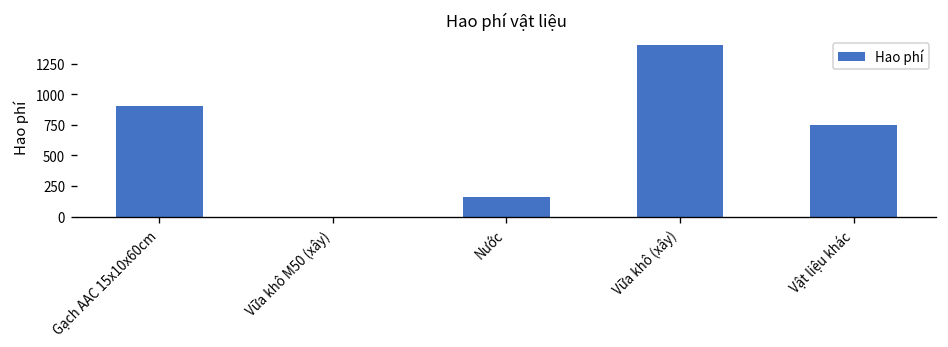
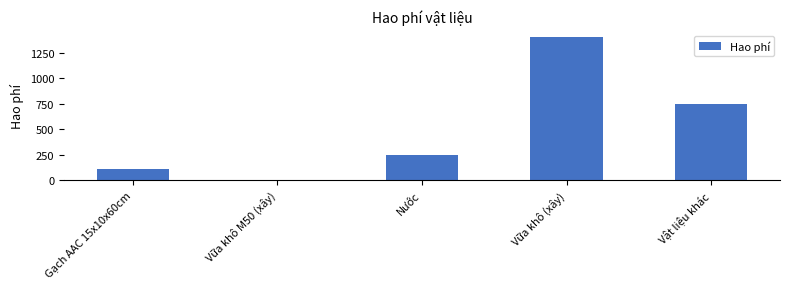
  {
-   "Gạch AAC 15x10x60cm": 910,
-   "Nước": 160,
+   "Gạch AAC 15x10x60cm": 110,
+   "Nước": 240,
    "Vữa khô (xây)": 1400,
    "Vật liệu khác": 750
  }
